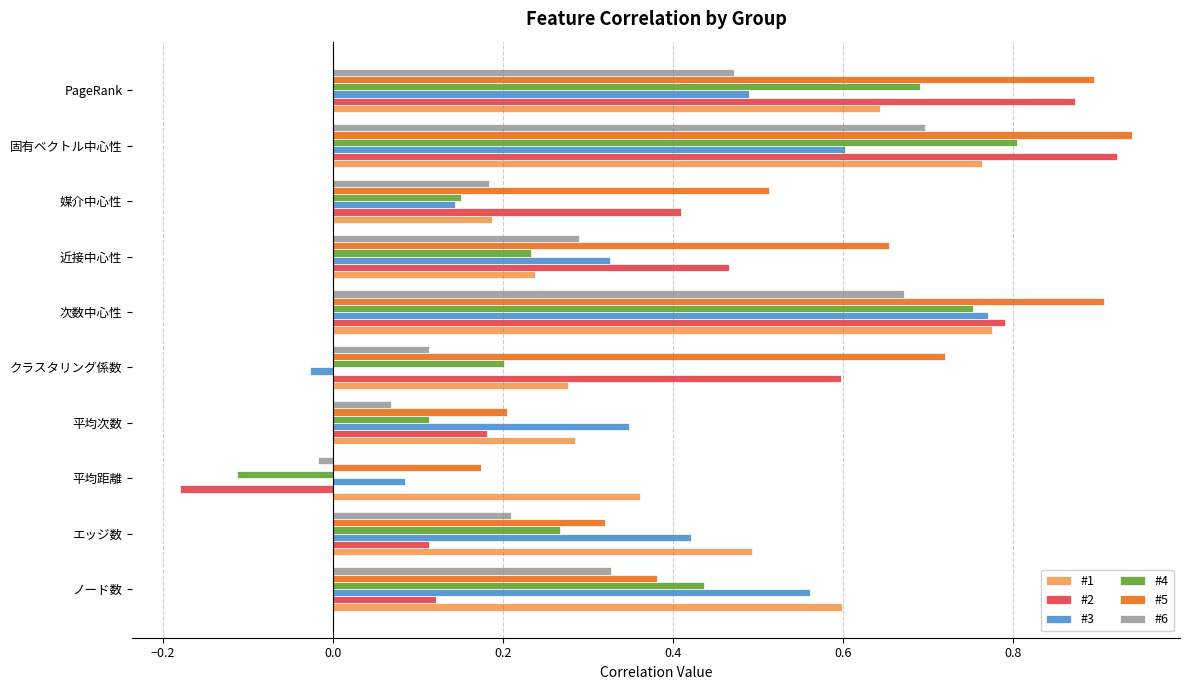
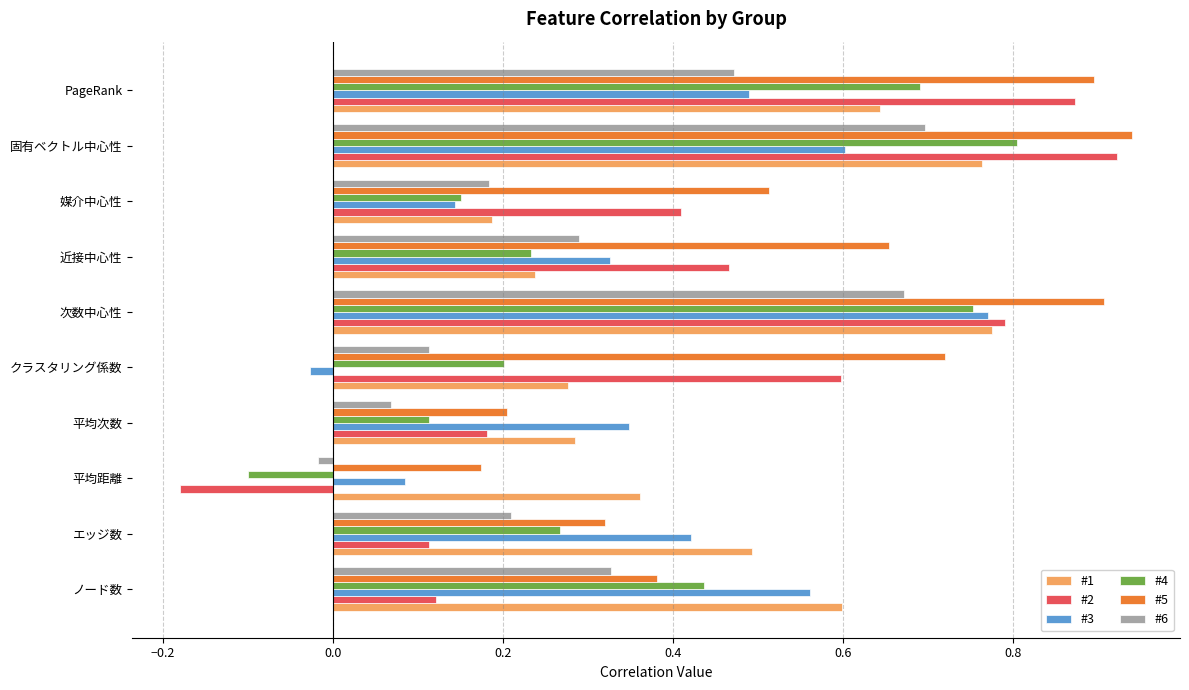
  {
    "#1": {
      "PageRank": 0.64,
      "固有ベクトル中心性": 0.76,
      "媒介中心性": 0.19,
      "近接中心性": 0.24,
      "次数中心性": 0.78,
      "クラスタリング係数": 0.28,
      "平均次数": 0.29,
      "平均距離": 0.36,
      "エッジ数": 0.49,
      "ノード数": 0.60
    },
    "#3": {
      "PageRank": 0.49,
      "固有ベクトル中心性": 0.60,
      "媒介中心性": 0.14,
      "近接中心性": 0.33,
      "次数中心性": 0.77,
      "クラスタリング係数": -0.03,
      "平均次数": 0.35,
      "平均距離": 0.08,
      "エッジ数": 0.42,
      "ノード数": 0.56
    },
    "#4": {
      "PageRank": 0.69,
      "固有ベクトル中心性": 0.80,
      "媒介中心性": 0.15,
      "近接中心性": 0.23,
      "次数中心性": 0.75,
      "クラスタリング係数": 0.20,
      "平均次数": 0.11,
-     "平均距離": -0.11,
+     "平均距離": -0.10,
      "エッジ数": 0.27,
      "ノード数": 0.44
    },
    "#6": {
      "PageRank": 0.47,
      "固有ベクトル中心性": 0.70,
      "媒介中心性": 0.18,
      "近接中心性": 0.29,
      "次数中心性": 0.67,
      "クラスタリング係数": 0.11,
      "平均次数": 0.07,
      "平均距離": -0.02,
      "エッジ数": 0.21,
      "ノード数": 0.33
    }
  }
